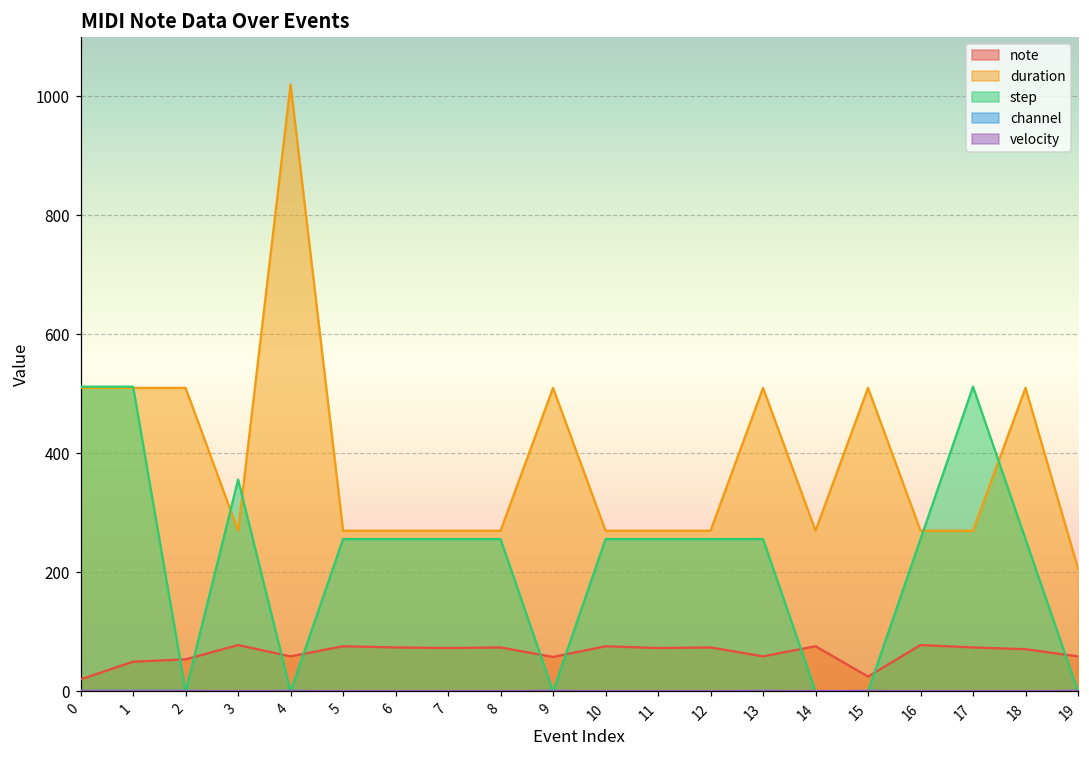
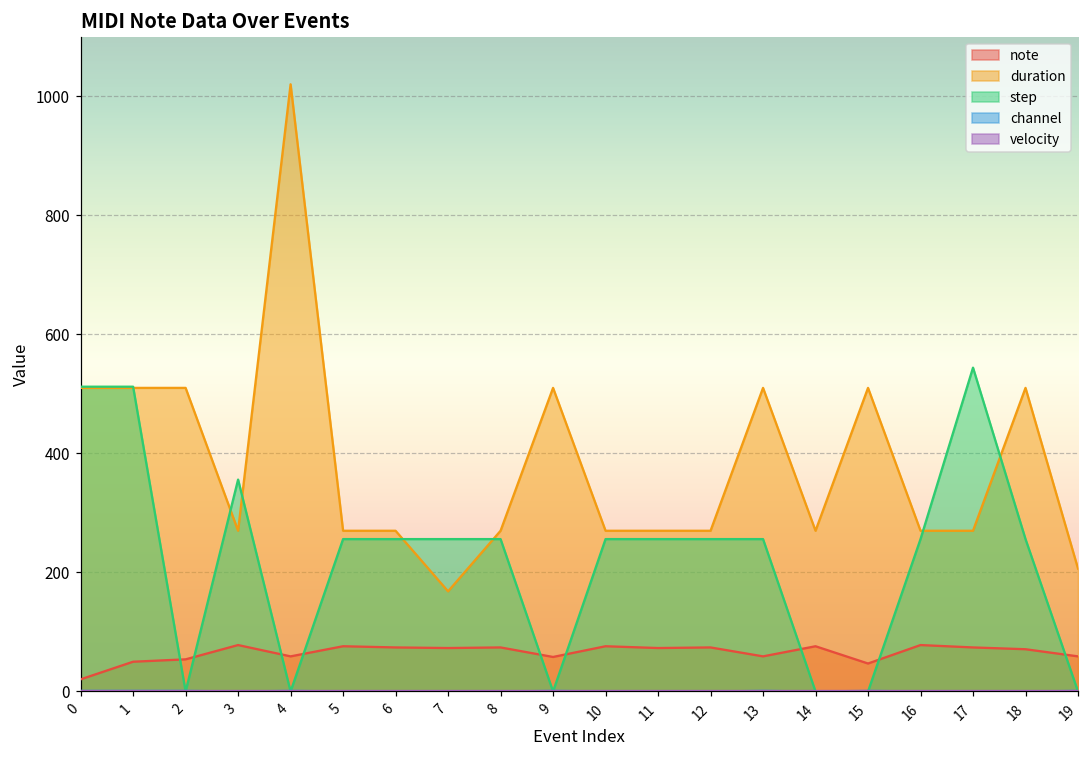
  {
    "note": {
      "0": 20,
      "1": 50,
      "2": 50,
      "3": 80,
      "4": 60,
      "5": 80,
      "6": 70,
      "7": 70,
      "8": 70,
      "9": 60,
      "10": 80,
      "11": 70,
      "12": 70,
      "13": 60,
      "14": 80,
-     "15": 30,
+     "15": 50,
      "16": 80,
      "17": 70,
      "18": 70,
      "19": 60
    },
    "duration": {
      "2": 510,
      "3": 270,
      "4": 1020,
      "5": 270,
      "6": 270,
-     "7": 270,
+     "7": 170,
      "8": 270,
      "9": 510,
      "10": 270,
      "11": 270,
      "12": 270,
      "13": 510,
      "14": 270,
      "15": 510,
      "16": 270,
      "17": 270,
      "18": 510,
      "19": 210
    },
    "step": {
      "3": 360,
      "5": 260,
      "6": 260,
      "7": 260,
      "8": 260,
      "10": 260,
      "11": 260,
      "12": 260,
      "13": 260,
      "16": 260,
-     "17": 510,
+     "17": 540,
      "18": 260
    }
  }
